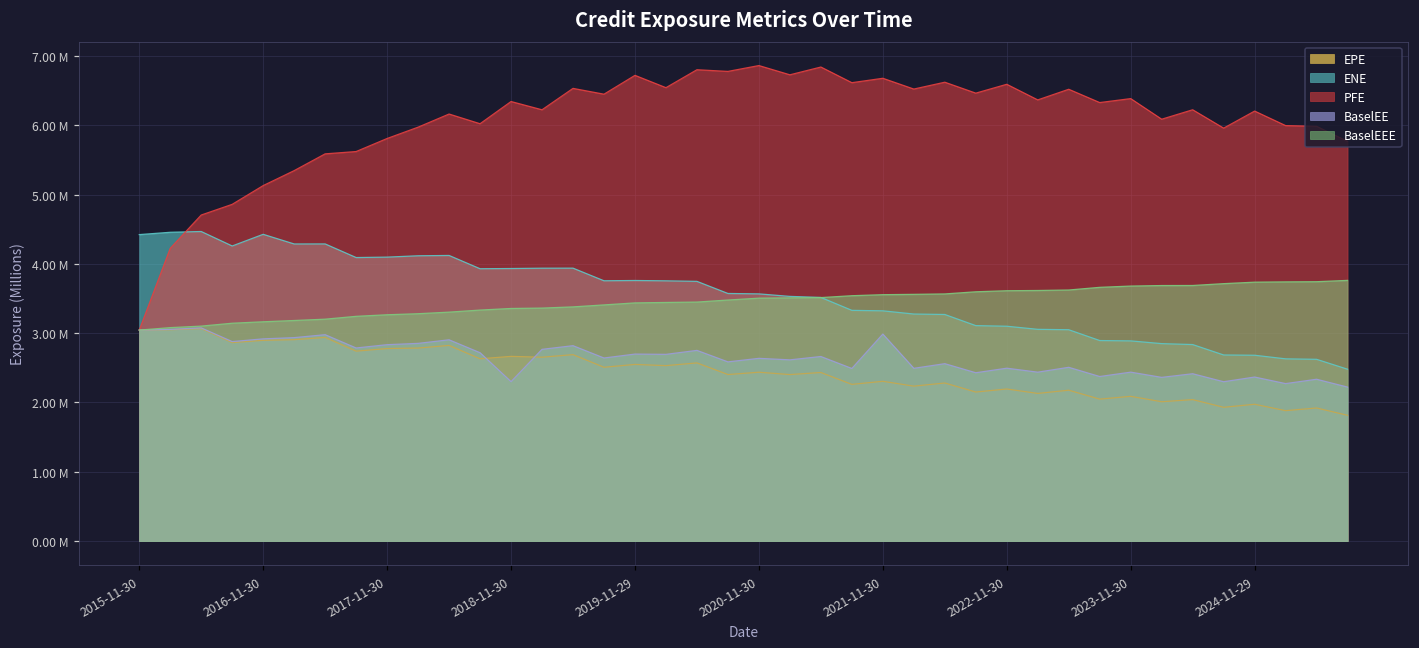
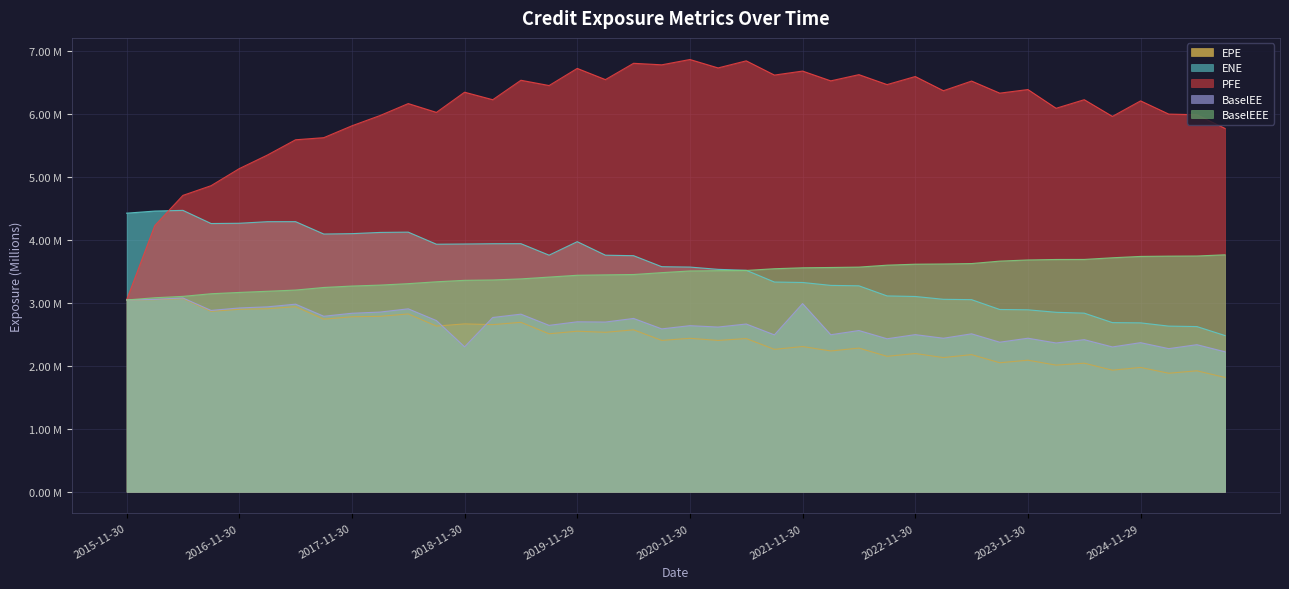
  {
    "EPE": {
      "2017-11-30": 2800000,
      "2018-11-30": 2700000,
      "2019-11-29": 2500000,
      "2020-11-30": 2400000,
      "2021-11-30": 2300000,
      "2022-11-30": 2200000,
      "2023-11-30": 2100000,
      "2024-11-29": 2000000
    },
    "ENE": {
      "2015-11-30": 4400000,
-     "2016-11-30": 4400000,
+     "2016-11-30": 4300000,
      "2017-11-30": 4100000,
      "2018-11-30": 3900000,
-     "2019-11-29": 3800000,
+     "2019-11-29": 4000000,
      "2020-11-30": 3600000,
      "2021-11-30": 3300000,
      "2022-11-30": 3100000,
      "2023-11-30": 2900000,
      "2024-11-29": 2700000
    },
    "PFE": {
      "2016-11-30": 5100000,
      "2017-11-30": 5800000,
      "2018-11-30": 6300000,
      "2019-11-29": 6700000,
      "2020-11-30": 6900000,
      "2021-11-30": 6700000,
      "2022-11-30": 6600000,
      "2023-11-30": 6400000,
      "2024-11-29": 6200000
    },
    "BaselEE": {
      "2017-11-30": 2800000,
      "2018-11-30": 2300000,
      "2019-11-29": 2700000,
      "2020-11-30": 2600000,
      "2021-11-30": 3000000,
      "2022-11-30": 2500000,
      "2023-11-30": 2400000,
      "2024-11-29": 2400000
    },
    "BaselEEE": {
      "2016-11-30": 3200000,
      "2017-11-30": 3300000,
      "2018-11-30": 3400000,
      "2019-11-29": 3400000,
      "2020-11-30": 3500000,
      "2021-11-30": 3600000,
      "2022-11-30": 3600000,
      "2023-11-30": 3700000,
      "2024-11-29": 3700000
    }
  }
